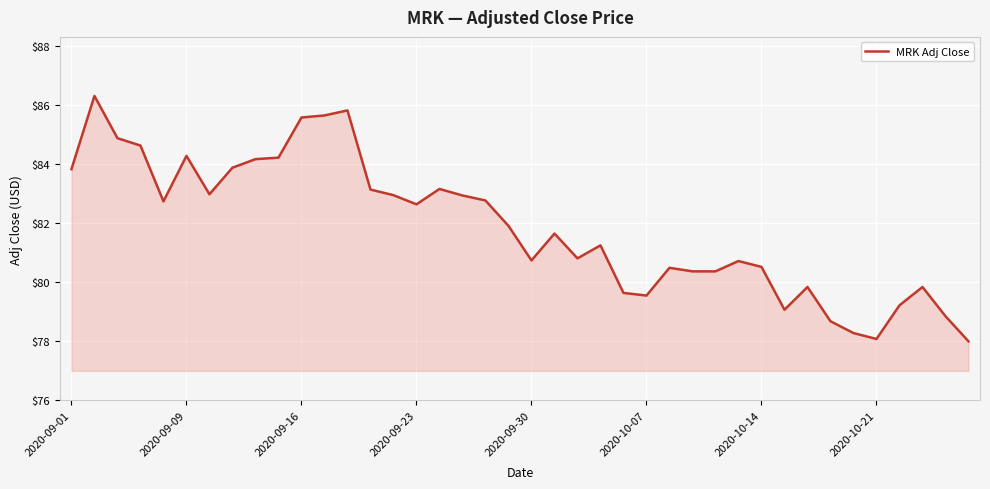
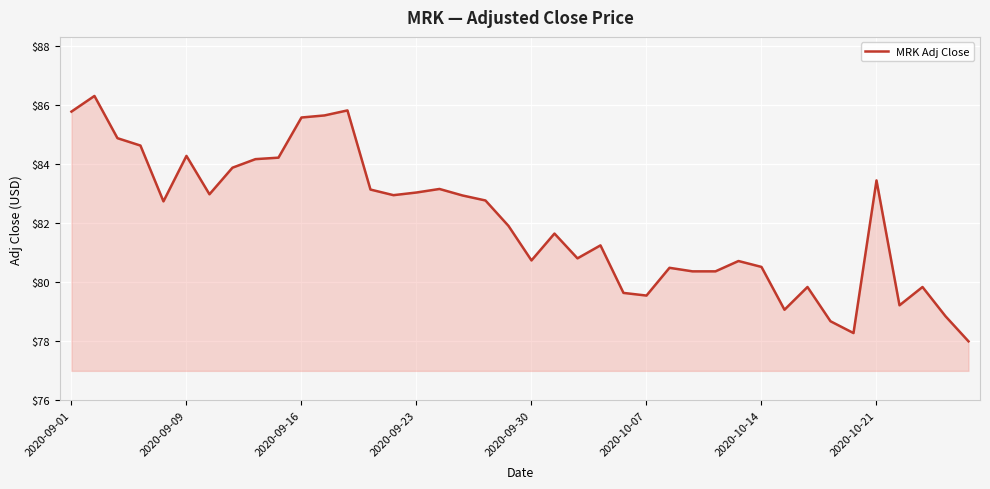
  {
-   "2020-09-01": "$83.8",
+   "2020-09-01": "$85.8",
    "2020-09-09": "$84.3",
    "2020-09-16": "$85.6",
-   "2020-09-23": "$82.6",
+   "2020-09-23": "$83.0",
    "2020-09-30": "$80.7",
    "2020-10-07": "$79.5",
    "2020-10-14": "$80.5",
-   "2020-10-21": "$78.1"
+   "2020-10-21": "$83.4"
  }
